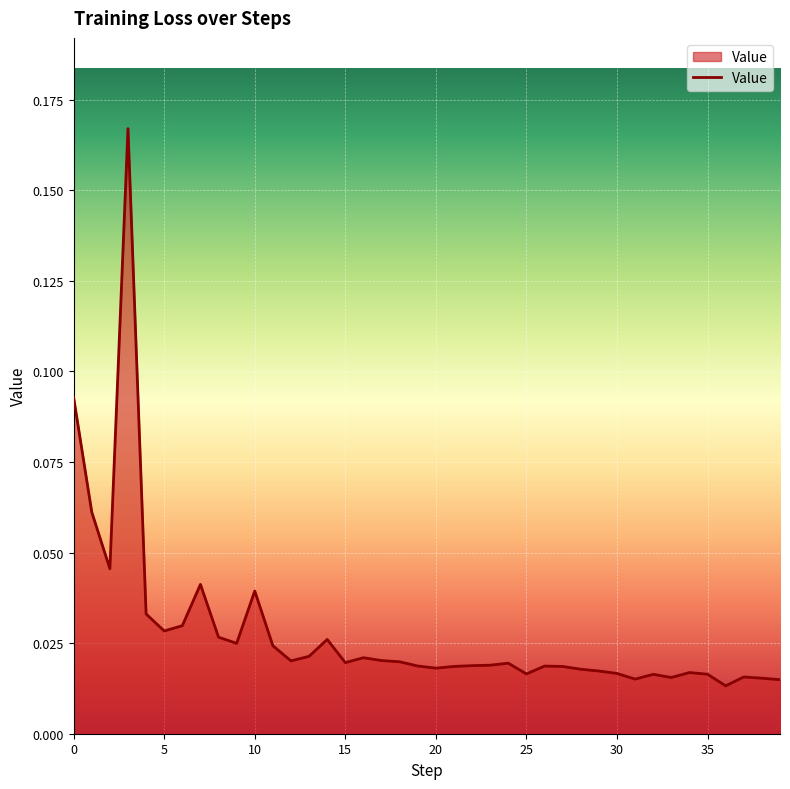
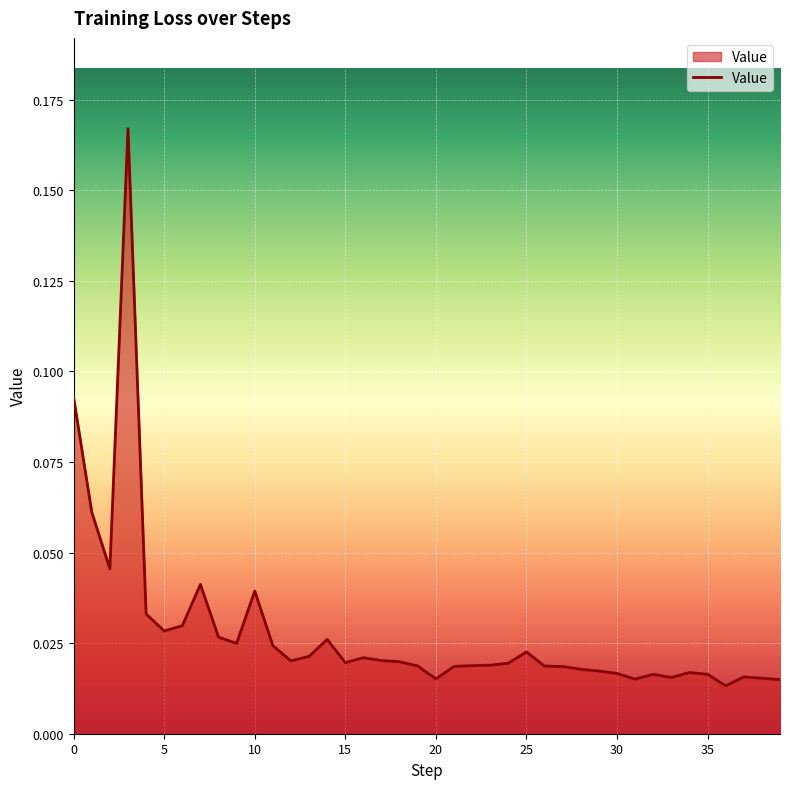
  {
    "0": 0.093,
    "5": 0.028,
    "10": 0.039,
    "15": 0.020,
-   "20": 0.018,
-   "25": 0.016,
+   "20": 0.015,
+   "25": 0.023,
    "30": 0.017,
    "35": 0.016
  }
